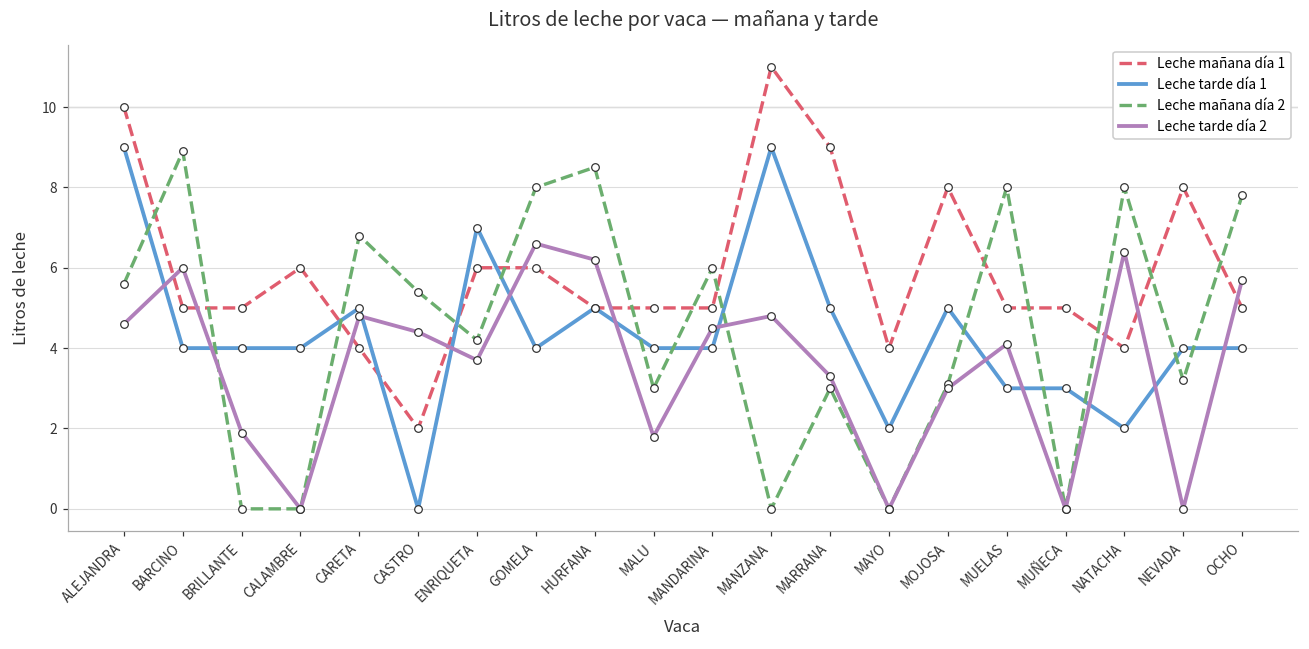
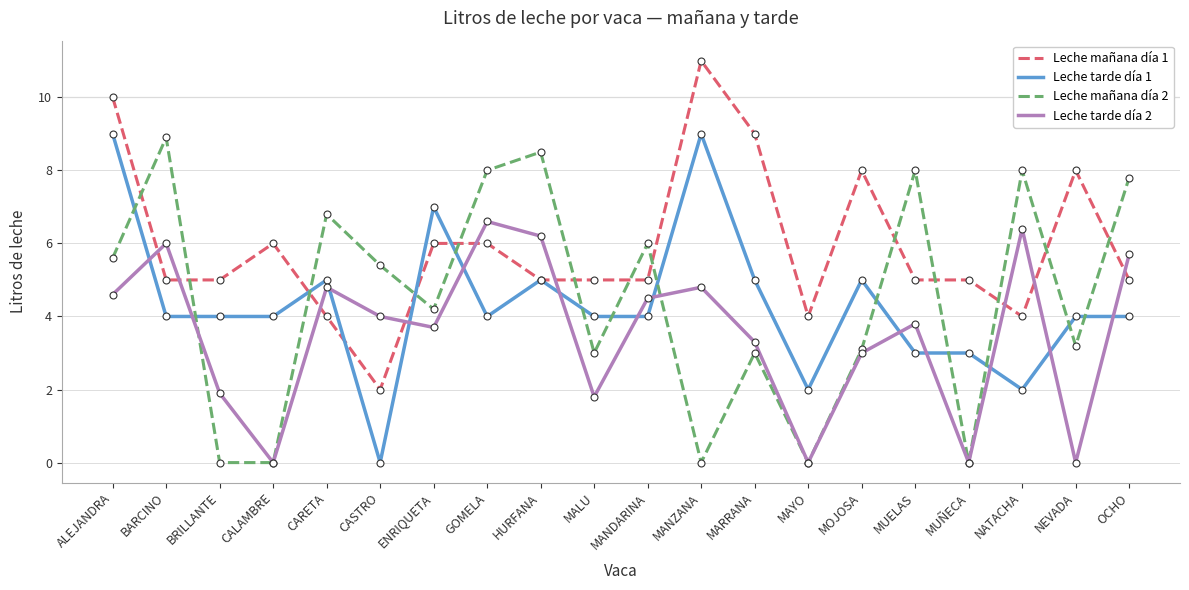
  {
    "Leche mañana día 1": {
      "ALEJANDRA": 10.0,
      "BARCINO": 5.0,
      "BRILLANTE": 5.0,
      "CALAMBRE": 6.0,
      "CARETA": 4.0,
      "CASTRO": 2.0,
      "ENRIQUETA": 6.0,
      "GOMELA": 6.0,
      "MALU": 5.0,
      "MANDARINA": 5.0,
      "MANZANA": 11.0,
      "MARRANA": 9.0,
      "MAYO": 4.0,
      "MOJOSA": 8.0,
      "MUELAS": 5.0,
      "MUÑECA": 5.0,
      "NATACHA": 4.0,
      "NEVADA": 8.0,
      "OCHO": 5.0
    },
    "Leche tarde día 1": {
      "ALEJANDRA": 9.0,
      "BARCINO": 4.0,
      "BRILLANTE": 4.0,
      "CALAMBRE": 4.0,
      "CARETA": 5.0,
      "CASTRO": 0.0,
      "ENRIQUETA": 7.0,
      "GOMELA": 4.0,
      "MALU": 4.0,
      "MANDARINA": 4.0,
      "MANZANA": 9.0,
      "MARRANA": 5.0,
      "MAYO": 2.0,
      "MOJOSA": 5.0,
      "MUELAS": 3.0,
      "MUÑECA": 3.0,
      "NATACHA": 2.0,
      "NEVADA": 4.0,
      "OCHO": 4.0
    },
    "Leche mañana día 2": {
      "ALEJANDRA": 5.6,
      "BARCINO": 8.9,
      "BRILLANTE": 0.0,
      "CARETA": 6.8,
      "CASTRO": 5.4,
      "ENRIQUETA": 4.2,
      "GOMELA": 8.0,
      "HURFANA": 8.5,
      "MALU": 3.0,
      "MANDARINA": 6.0,
      "MANZANA": 0.0,
      "MARRANA": 3.0,
      "MOJOSA": 3.1,
      "MUELAS": 8.0,
      "NATACHA": 8.0,
      "NEVADA": 3.2,
      "OCHO": 7.8
    },
    "Leche tarde día 2": {
      "ALEJANDRA": 4.6,
      "BARCINO": 6.0,
      "BRILLANTE": 1.9,
      "CARETA": 4.8,
-     "CASTRO": 4.4,
+     "CASTRO": 4.0,
      "ENRIQUETA": 3.7,
      "GOMELA": 6.6,
      "HURFANA": 6.2,
      "MALU": 1.8,
      "MANDARINA": 4.5,
      "MANZANA": 4.8,
      "MARRANA": 3.3,
      "MOJOSA": 3.0,
-     "MUELAS": 4.1,
+     "MUELAS": 3.8,
      "NATACHA": 6.4,
      "NEVADA": 0.0,
      "OCHO": 5.7
    }
  }
